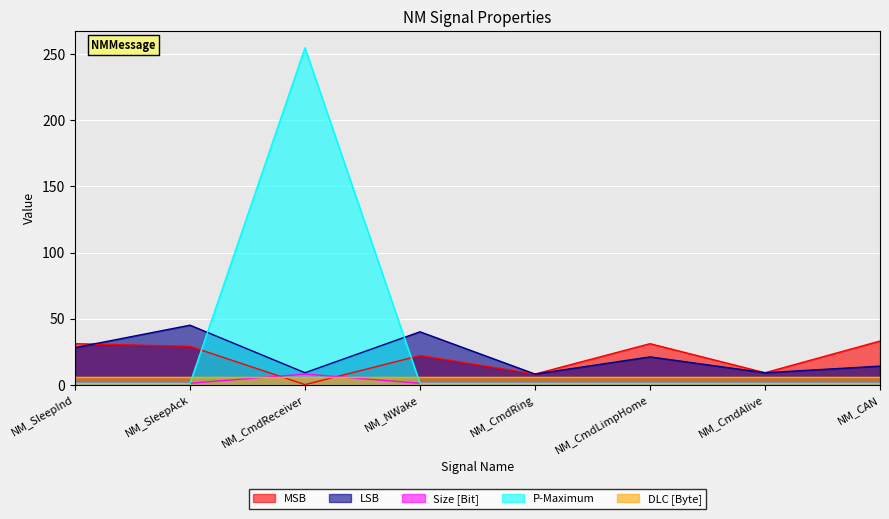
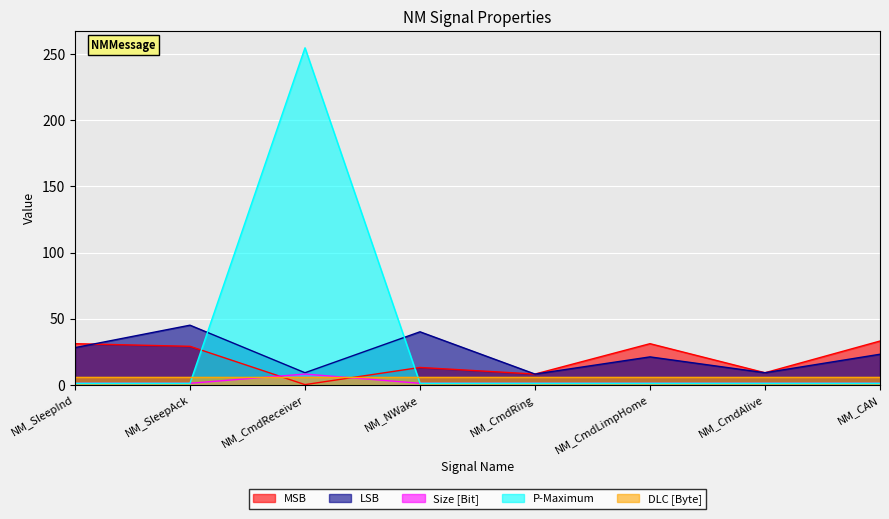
  {
    "MSB": {
      "NM_SleepInd": 31,
      "NM_SleepAck": 29,
      "NM_CmdReceiver": 0,
-     "NM_NWake": 22,
+     "NM_NWake": 13,
      "NM_CmdLimpHome": 31,
      "NM_CAN": 33
    },
    "LSB": {
      "NM_SleepInd": 28,
      "NM_SleepAck": 45,
      "NM_NWake": 40,
      "NM_CmdLimpHome": 21,
-     "NM_CAN": 14
+     "NM_CAN": 23
    },
    "P-Maximum": {
      "NM_CmdReceiver": 255
    },
    "DLC [Byte]": {
      "NM_SleepInd": 6,
      "NM_SleepAck": 6,
      "NM_CmdReceiver": 6,
      "NM_NWake": 6,
      "NM_CmdRing": 6,
      "NM_CmdLimpHome": 6,
      "NM_CmdAlive": 6,
      "NM_CAN": 6
    }
  }
